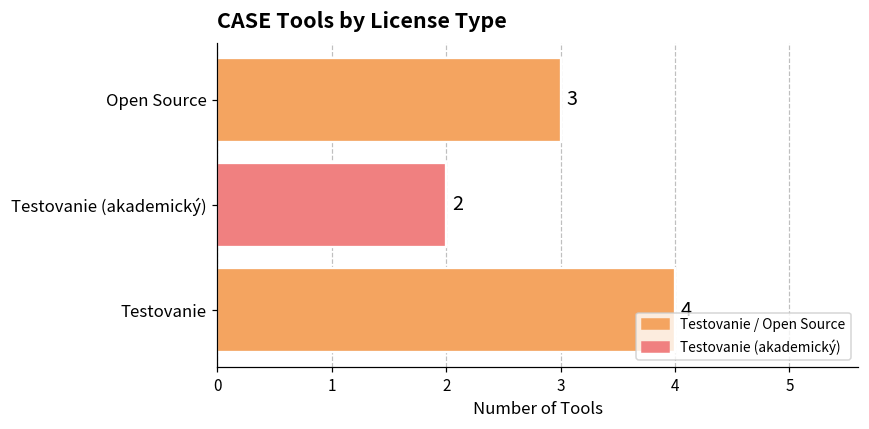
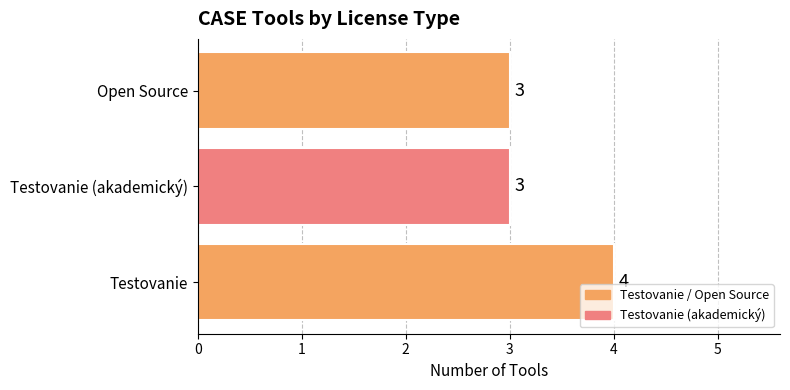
  {
    "Open Source": 3,
-   "Testovanie (akademický)": 2
+   "Testovanie (akademický)": 3
  }
